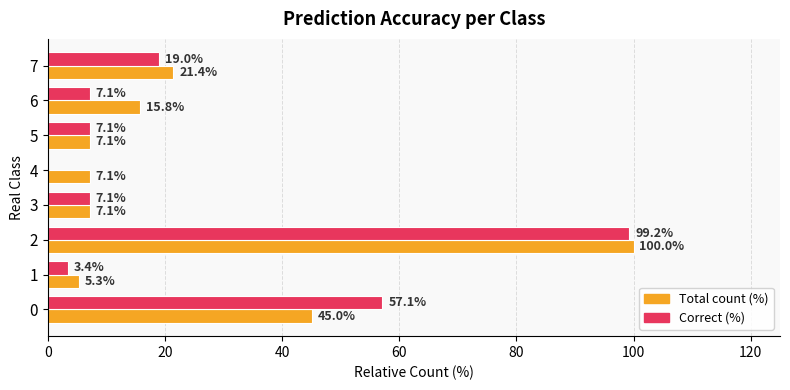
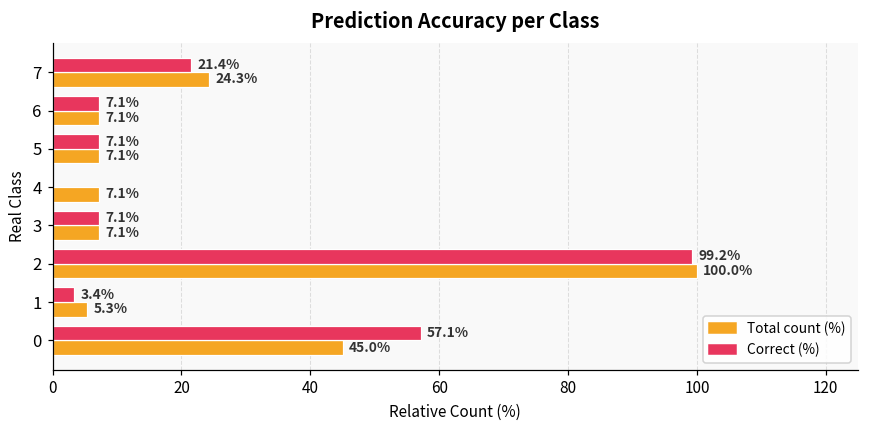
  {
    "Total count (%)": {
-     "7": "21.4%",
-     "6": "15.8%",
+     "7": "24.3%",
+     "6": "7.1%",
      "5": "7.1%",
      "4": "7.1%",
      "3": "7.1%",
      "2": "100.0%",
      "1": "5.3%",
      "0": "45.0%"
    },
    "Correct (%)": {
-     "7": "19.0%",
+     "7": "21.4%",
      "6": "7.1%",
      "5": "7.1%",
      "3": "7.1%",
      "2": "99.2%",
      "1": "3.4%",
      "0": "57.1%"
    }
  }
